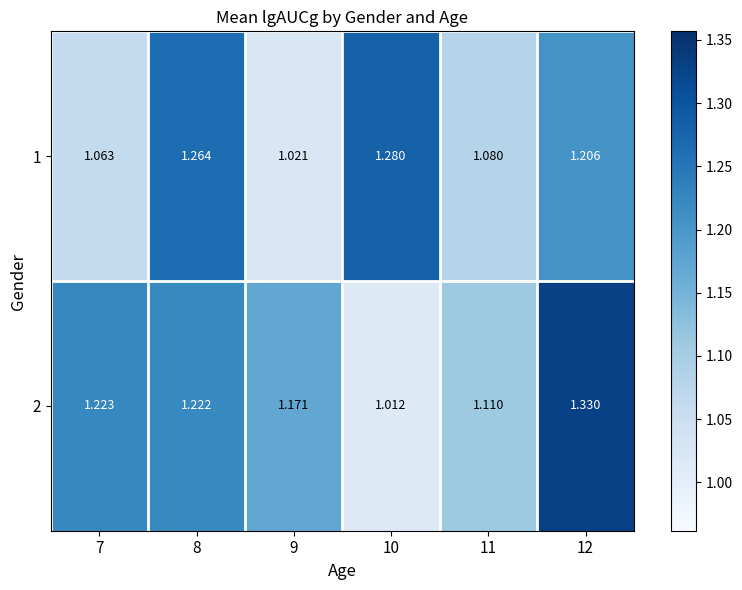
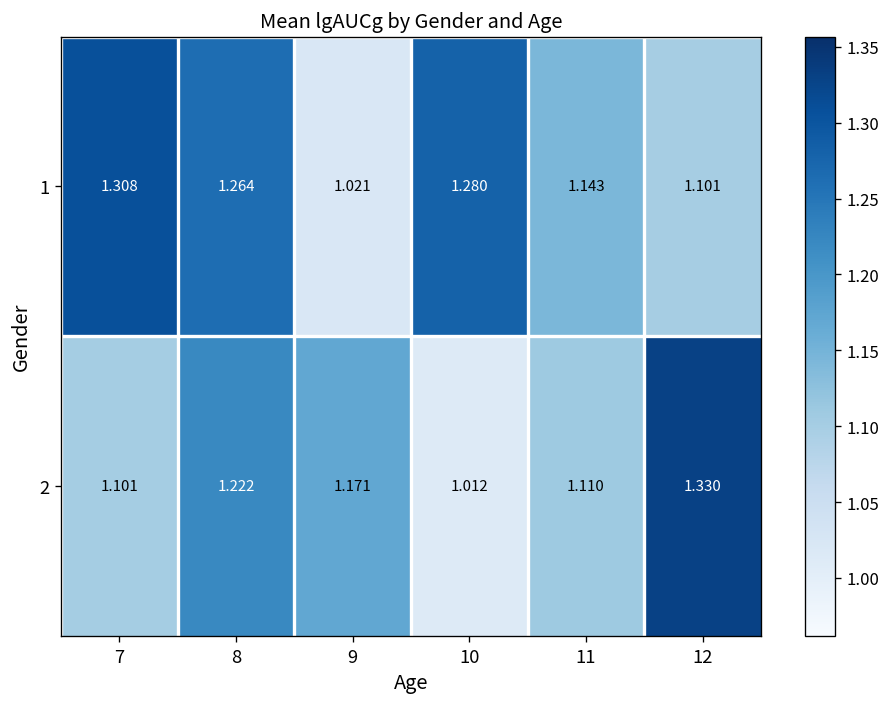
  {
    "1": {
-     "7": 1.063,
+     "7": 1.308,
      "8": 1.264,
      "9": 1.021,
      "10": 1.280,
-     "11": 1.080,
-     "12": 1.206
+     "11": 1.143,
+     "12": 1.101
    },
    "2": {
-     "7": 1.223,
+     "7": 1.101,
      "8": 1.222,
      "9": 1.171,
      "10": 1.012,
      "11": 1.110,
      "12": 1.330
    }
  }
